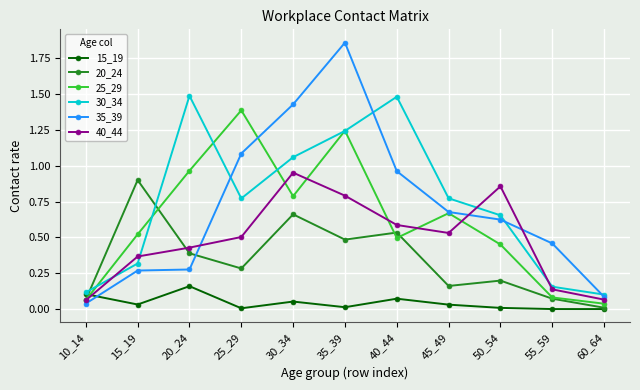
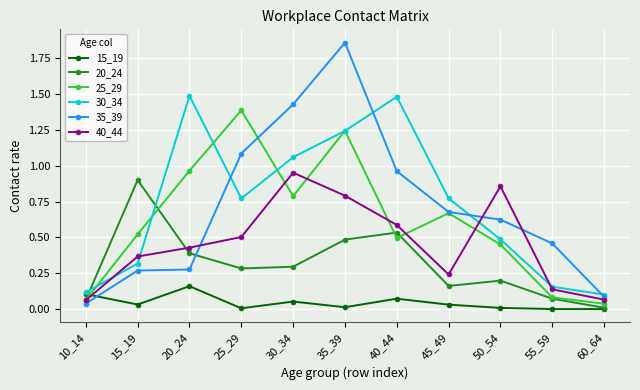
  {
    "15_19": {
      "15_19": 0.03,
      "20_24": 0.16,
      "25_29": 0.01,
      "30_34": 0.05,
      "35_39": 0.01,
      "40_44": 0.07,
      "45_49": 0.03,
      "50_54": 0.01,
      "55_59": 0.00
    },
    "20_24": {
      "15_19": 0.90,
      "20_24": 0.39,
      "25_29": 0.28,
-     "30_34": 0.66,
+     "30_34": 0.30,
      "35_39": 0.48,
      "40_44": 0.53,
      "45_49": 0.16,
      "50_54": 0.20
    },
    "25_29": {
      "15_19": 0.52,
      "20_24": 0.97,
      "25_29": 1.39,
      "30_34": 0.79,
      "40_44": 0.50,
      "50_54": 0.45,
      "60_64": 0.04
    },
    "30_34": {
      "15_19": 0.32,
      "20_24": 1.49,
      "25_29": 0.77,
      "30_34": 1.06,
      "40_44": 1.48,
      "45_49": 0.77,
-     "50_54": 0.65,
+     "50_54": 0.49,
      "55_59": 0.16
    },
    "35_39": {
      "10_14": 0.04,
      "15_19": 0.27,
      "20_24": 0.28,
      "25_29": 1.09,
      "30_34": 1.43,
      "35_39": 1.86,
      "40_44": 0.96,
      "50_54": 0.62,
      "55_59": 0.46
    },
    "40_44": {
      "15_19": 0.37,
      "20_24": 0.43,
      "25_29": 0.50,
      "30_34": 0.95,
      "35_39": 0.79,
      "40_44": 0.59,
-     "45_49": 0.53,
+     "45_49": 0.24,
      "50_54": 0.86,
      "55_59": 0.14,
      "60_64": 0.07
    }
  }
